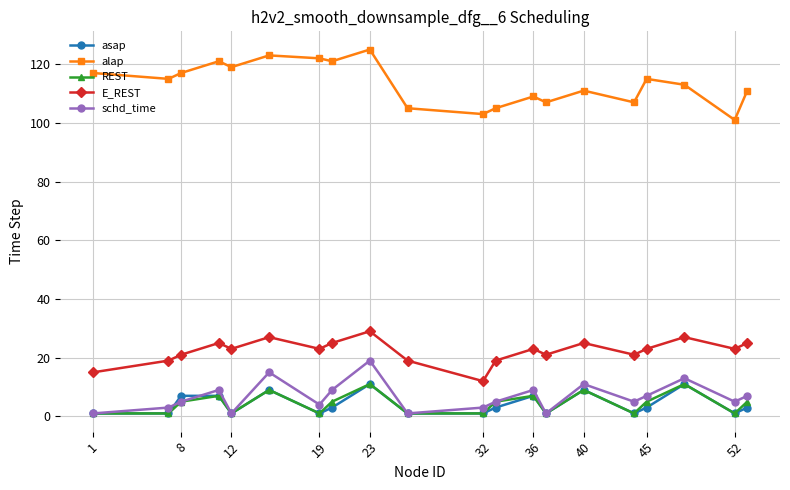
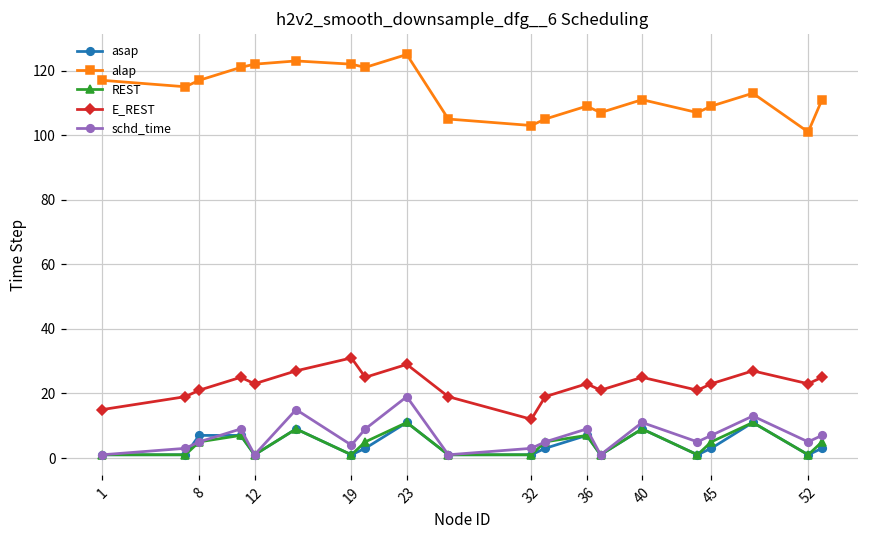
  {
    "asap": {
      "8": 7,
      "45": 3
    },
    "alap": {
      "1": 117,
      "8": 117,
-     "12": 119,
+     "12": 122,
      "19": 122,
      "23": 125,
      "32": 103,
      "36": 109,
      "40": 111,
-     "45": 115,
+     "45": 109,
      "52": 101
    },
    "REST": {
      "45": 5
    },
    "E_REST": {
      "1": 15,
      "8": 21,
      "12": 23,
-     "19": 23,
+     "19": 31,
      "23": 29,
      "32": 12,
      "36": 23,
      "40": 25,
      "45": 23,
      "52": 23
    },
    "schd_time": {
      "19": 4,
      "23": 19,
      "32": 3,
      "36": 9,
      "40": 11,
      "45": 7,
      "52": 5
    }
  }
